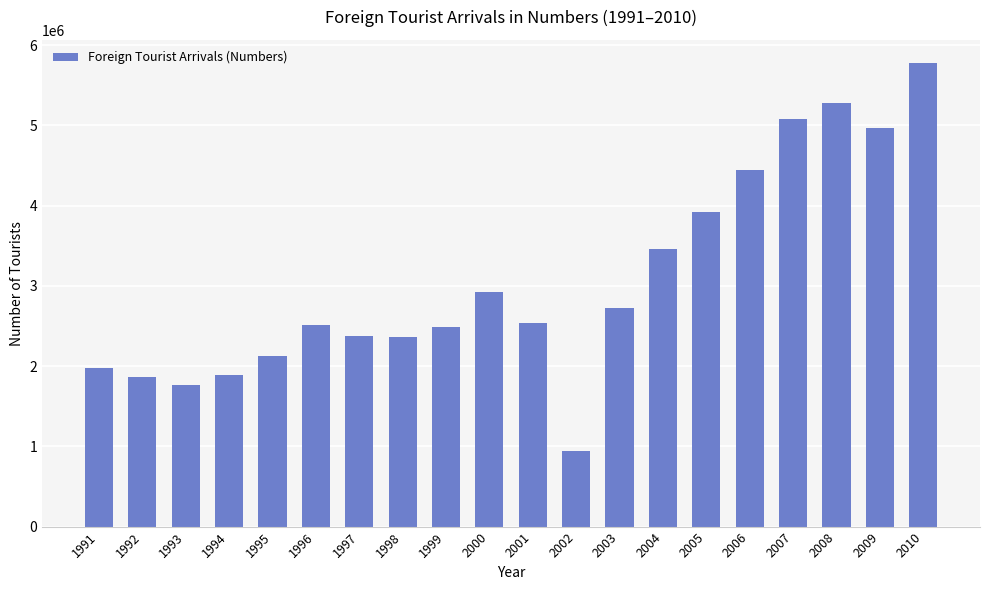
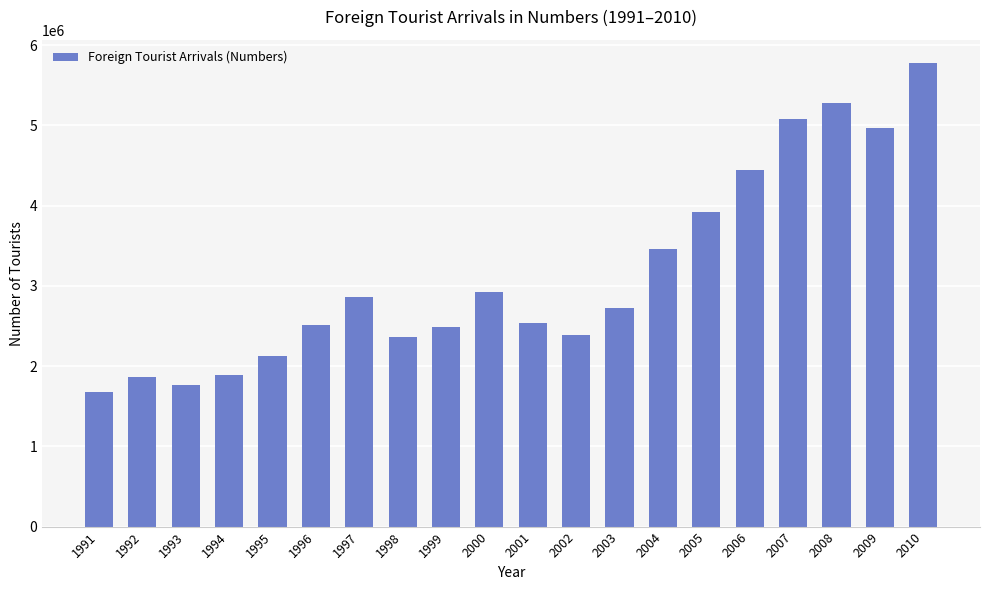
  {
-   "1991": 2000000,
+   "1991": 1700000,
    "1992": 1900000,
    "1993": 1800000,
    "1994": 1900000,
    "1995": 2100000,
    "1996": 2500000,
-   "1997": 2400000,
+   "1997": 2900000,
    "1998": 2400000,
    "1999": 2500000,
    "2000": 2900000,
    "2001": 2500000,
-   "2002": 900000,
+   "2002": 2400000,
    "2003": 2700000,
    "2004": 3500000,
    "2005": 3900000,
    "2006": 4400000,
    "2007": 5100000,
    "2008": 5300000,
    "2009": 5000000,
    "2010": 5800000
  }
